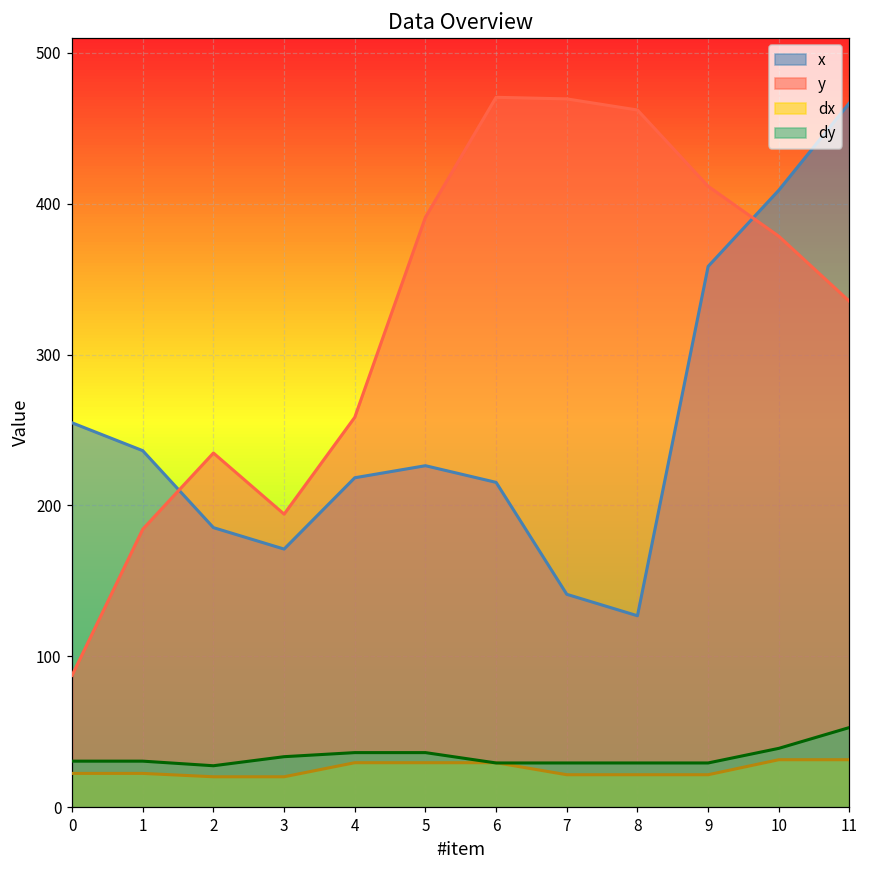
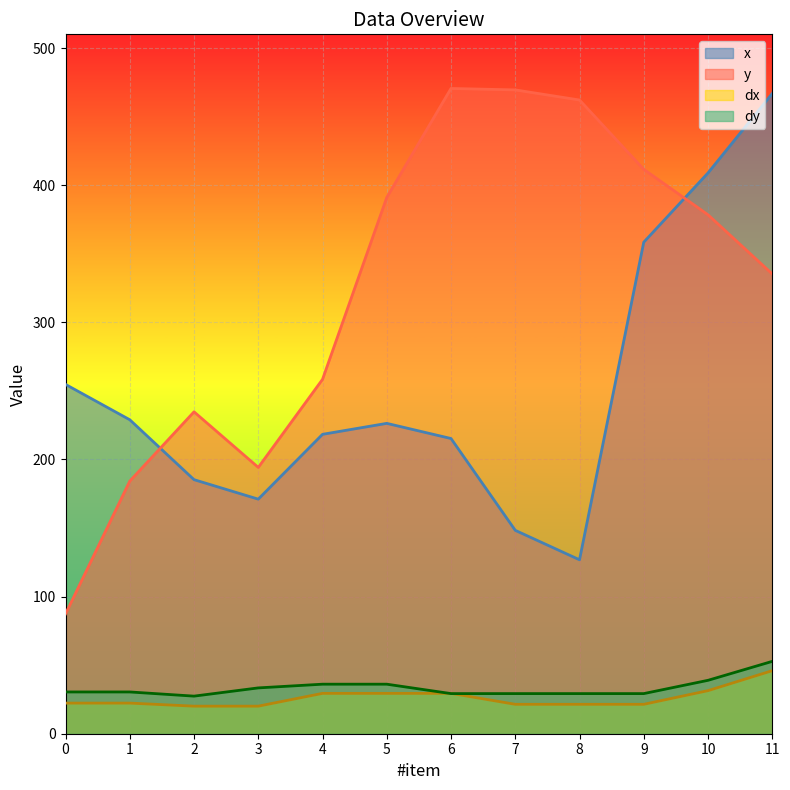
  {
    "x": {
      "0": 255,
-     "1": 236,
+     "1": 229,
      "2": 185,
      "3": 171,
      "4": 218,
      "5": 226,
      "6": 215,
-     "7": 141,
+     "7": 148,
      "8": 127,
      "9": 358,
      "10": 409,
      "11": 467
    },
    "y": {
      "0": 87,
      "1": 184,
      "2": 235,
      "3": 194,
      "4": 258,
      "5": 391,
      "6": 471,
      "7": 469,
      "8": 462,
      "9": 412,
      "10": 378,
      "11": 335
    },
    "dx": {
      "0": 22,
      "1": 22,
      "2": 20,
      "3": 20,
      "4": 29,
      "5": 29,
      "7": 21,
      "8": 21,
      "9": 21,
      "10": 31,
-     "11": 31
+     "11": 46
    },
    "dy": {
      "0": 30,
      "1": 30,
      "2": 27,
      "3": 33,
      "4": 36,
      "5": 36,
      "7": 29,
      "8": 29,
      "9": 29,
      "10": 39,
      "11": 53
    }
  }
